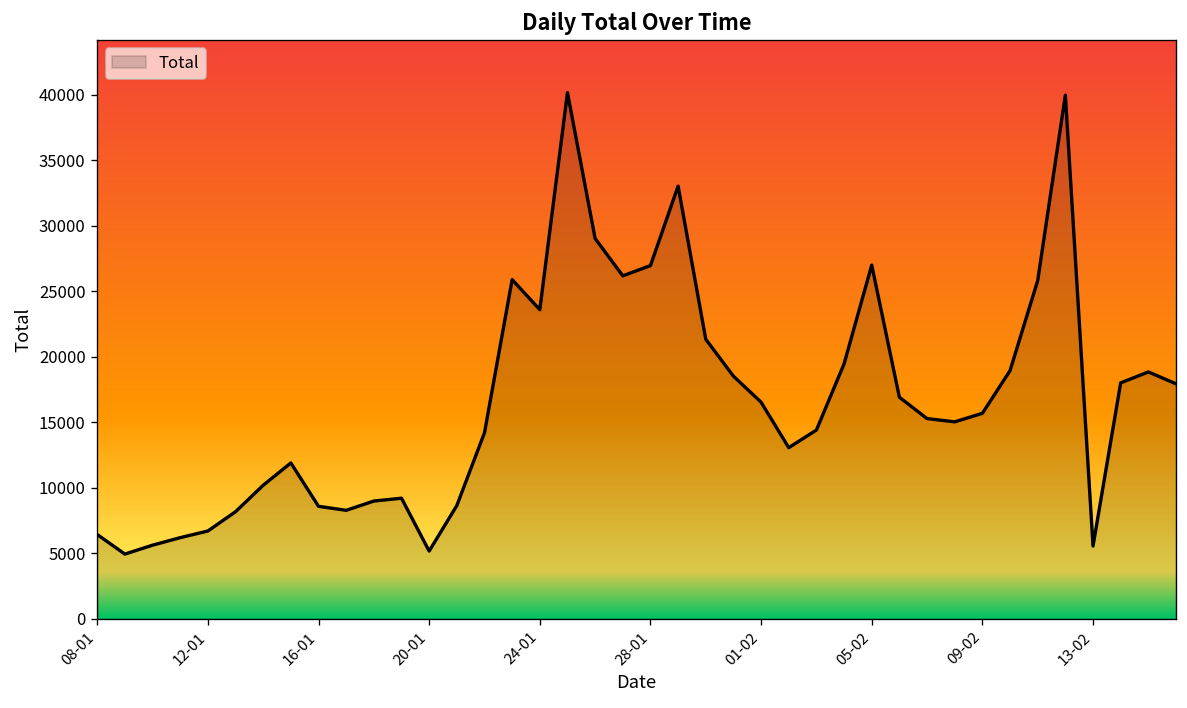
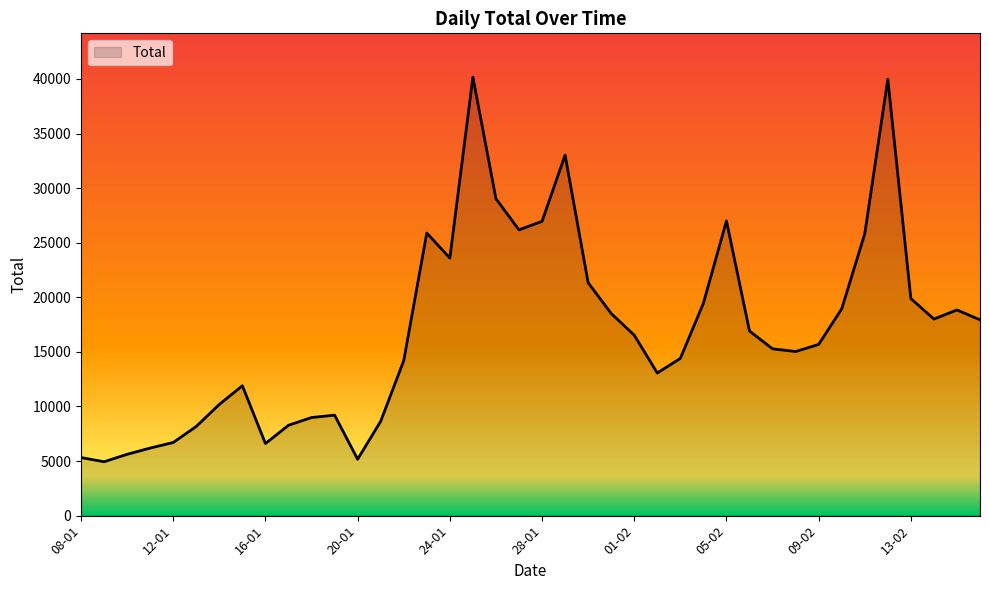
  {
-   "08-01": 6400,
+   "08-01": 5300,
    "12-01": 6700,
-   "16-01": 8600,
+   "16-01": 6600,
    "20-01": 5200,
    "24-01": 23600,
    "28-01": 27000,
    "01-02": 16500,
    "05-02": 27000,
    "09-02": 15700,
-   "13-02": 5600
+   "13-02": 19900
  }
